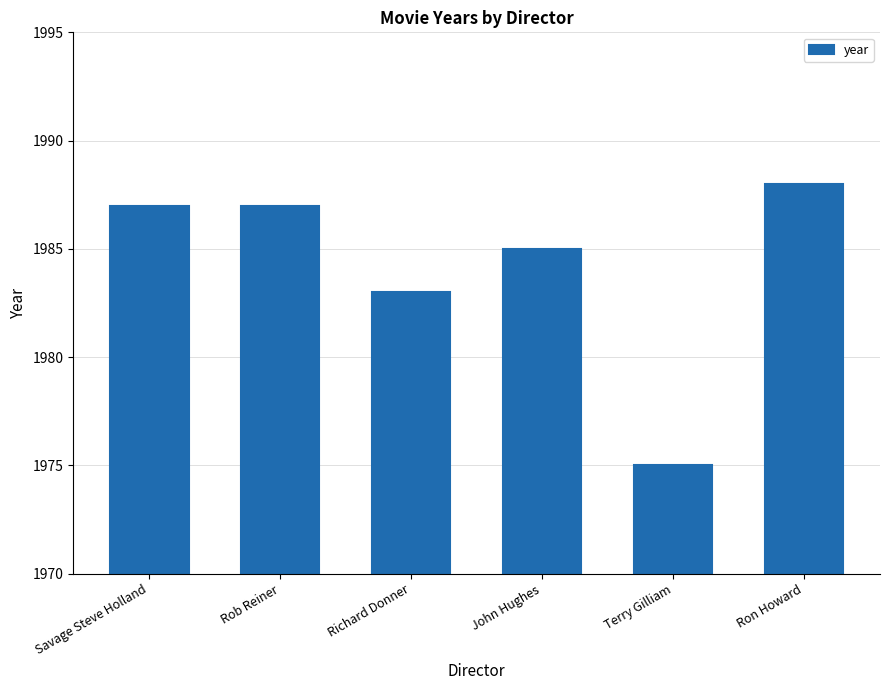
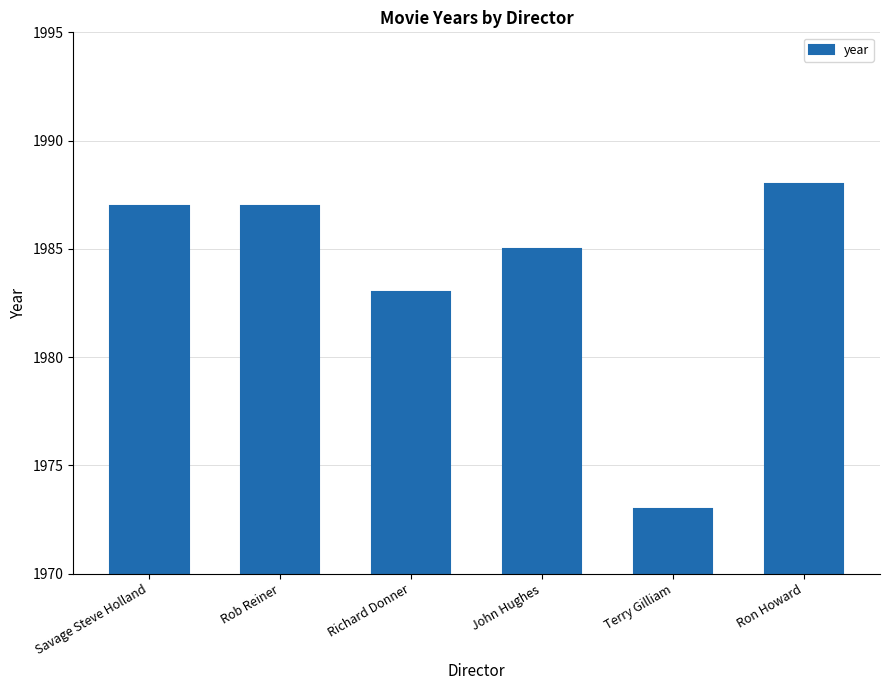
  {
    "Savage Steve Holland": 1987,
    "Rob Reiner": 1987,
    "Richard Donner": 1983,
    "John Hughes": 1985,
-   "Terry Gilliam": 1975,
+   "Terry Gilliam": 1973,
    "Ron Howard": 1988
  }
